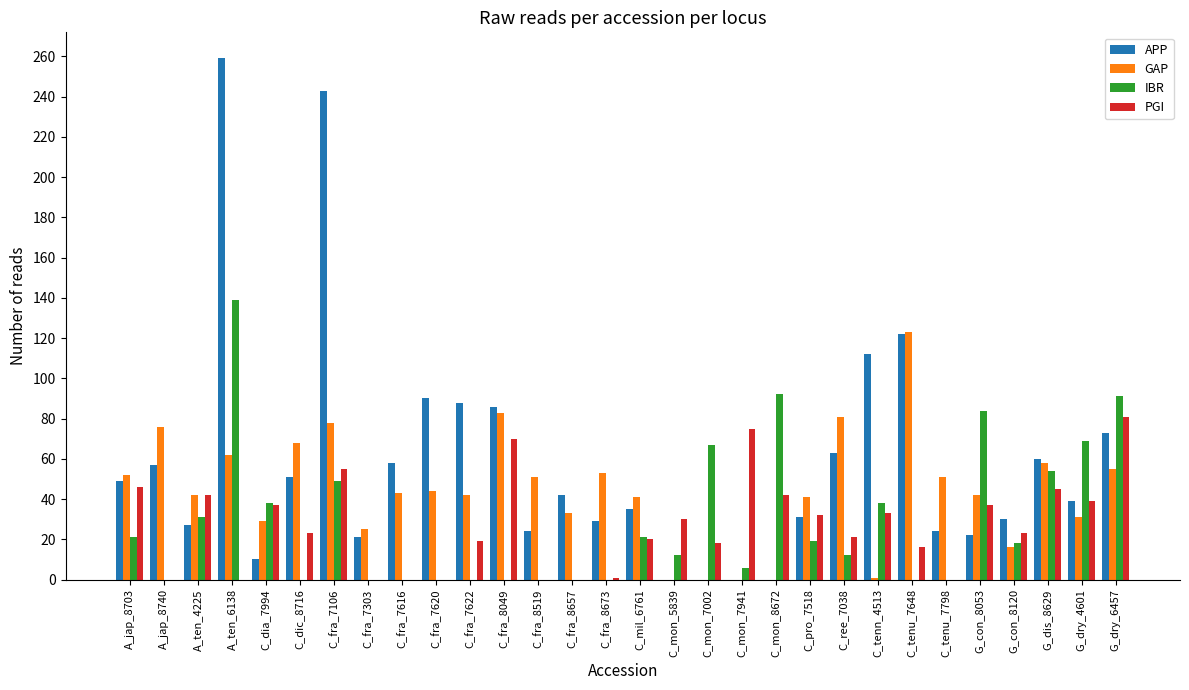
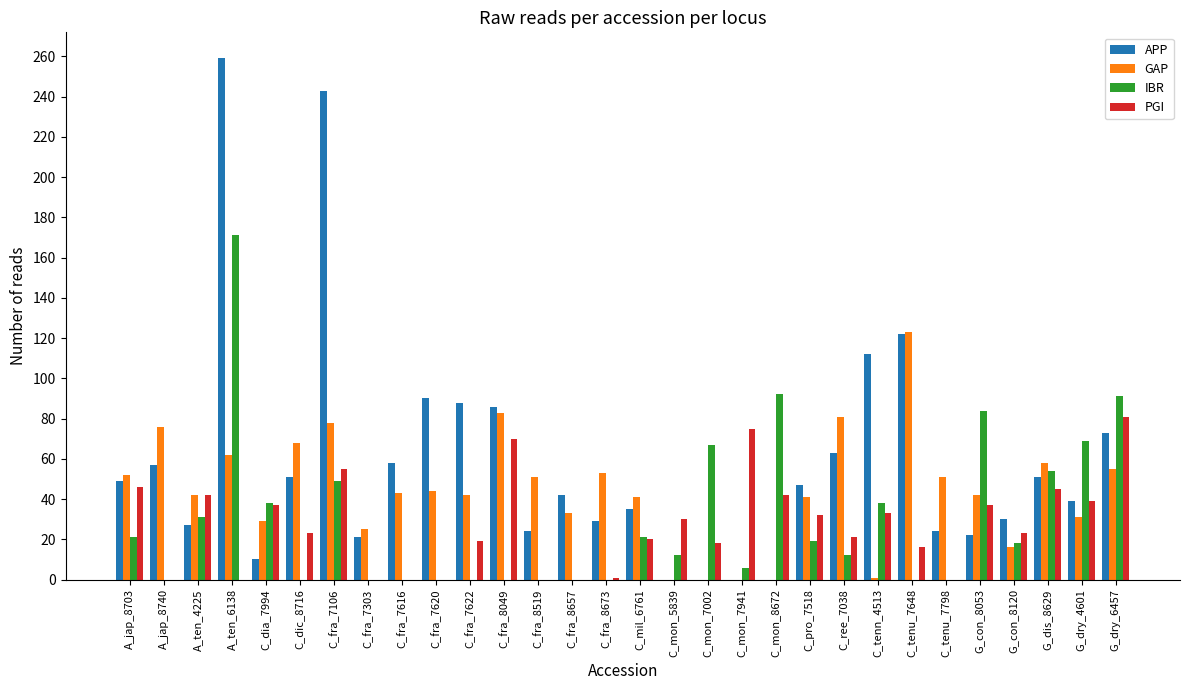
  {
    "APP": {
      "A_jap_8703": 49,
      "A_jap_8740": 57,
      "A_ten_4225": 27,
      "A_ten_6138": 259,
      "C_dia_7994": 10,
      "C_dic_8716": 51,
      "C_fra_7106": 243,
      "C_fra_7303": 21,
      "C_fra_7616": 58,
      "C_fra_7620": 90,
      "C_fra_7622": 88,
      "C_fra_8049": 86,
      "C_fra_8519": 24,
      "C_fra_8657": 42,
      "C_fra_8673": 29,
      "C_mil_6761": 35,
      "C_mon_5839": 0,
      "C_mon_7002": 0,
      "C_mon_7941": 0,
      "C_mon_8672": 0,
-     "C_pro_7518": 31,
+     "C_pro_7518": 47,
      "C_ree_7038": 63,
      "C_tenn_4513": 112,
      "C_tenu_7648": 122,
      "C_tenu_7798": 24,
      "G_con_8053": 22,
      "G_con_8120": 30,
-     "G_dis_8629": 60,
+     "G_dis_8629": 51,
      "G_dry_4601": 39,
      "G_dry_6457": 73
    },
    "GAP": {
      "A_jap_8703": 52,
      "A_jap_8740": 76,
      "A_ten_4225": 42,
      "A_ten_6138": 62,
      "C_dia_7994": 29,
      "C_dic_8716": 68,
      "C_fra_7106": 78,
      "C_fra_7303": 25,
      "C_fra_7616": 43,
      "C_fra_7620": 44,
      "C_fra_7622": 42,
      "C_fra_8049": 83,
      "C_fra_8519": 51,
      "C_fra_8657": 33,
      "C_fra_8673": 53,
      "C_mil_6761": 41,
      "C_mon_5839": 0,
      "C_mon_7002": 0,
      "C_mon_7941": 0,
      "C_mon_8672": 0,
      "C_pro_7518": 41,
      "C_ree_7038": 81,
      "C_tenu_7648": 123,
      "C_tenu_7798": 51,
      "G_con_8053": 42,
      "G_con_8120": 16,
      "G_dis_8629": 58,
      "G_dry_4601": 31,
      "G_dry_6457": 55
    },
    "IBR": {
      "A_jap_8703": 21,
      "A_jap_8740": 0,
      "A_ten_4225": 31,
-     "A_ten_6138": 139,
+     "A_ten_6138": 171,
      "C_dia_7994": 38,
      "C_dic_8716": 0,
      "C_fra_7106": 49,
      "C_fra_7303": 0,
      "C_fra_7616": 0,
      "C_fra_7620": 0,
      "C_fra_7622": 0,
      "C_fra_8049": 0,
      "C_fra_8519": 0,
      "C_fra_8657": 0,
      "C_fra_8673": 0,
      "C_mil_6761": 21,
      "C_mon_5839": 12,
      "C_mon_7002": 67,
      "C_mon_7941": 6,
      "C_mon_8672": 92,
      "C_pro_7518": 19,
      "C_ree_7038": 12,
      "C_tenn_4513": 38,
      "C_tenu_7648": 0,
      "C_tenu_7798": 0,
      "G_con_8053": 84,
      "G_con_8120": 18,
      "G_dis_8629": 54,
      "G_dry_4601": 69,
      "G_dry_6457": 91
    },
    "PGI": {
      "A_jap_8703": 46,
      "A_jap_8740": 0,
      "A_ten_4225": 42,
      "A_ten_6138": 0,
      "C_dia_7994": 37,
      "C_dic_8716": 23,
      "C_fra_7106": 55,
      "C_fra_7303": 0,
      "C_fra_7616": 0,
      "C_fra_7620": 0,
      "C_fra_7622": 19,
      "C_fra_8049": 70,
      "C_fra_8519": 0,
      "C_fra_8657": 0,
      "C_mil_6761": 20,
      "C_mon_5839": 30,
      "C_mon_7002": 18,
      "C_mon_7941": 75,
      "C_mon_8672": 42,
      "C_pro_7518": 32,
      "C_ree_7038": 21,
      "C_tenn_4513": 33,
      "C_tenu_7648": 16,
      "C_tenu_7798": 0,
      "G_con_8053": 37,
      "G_con_8120": 23,
      "G_dis_8629": 45,
      "G_dry_4601": 39,
      "G_dry_6457": 81
    }
  }
